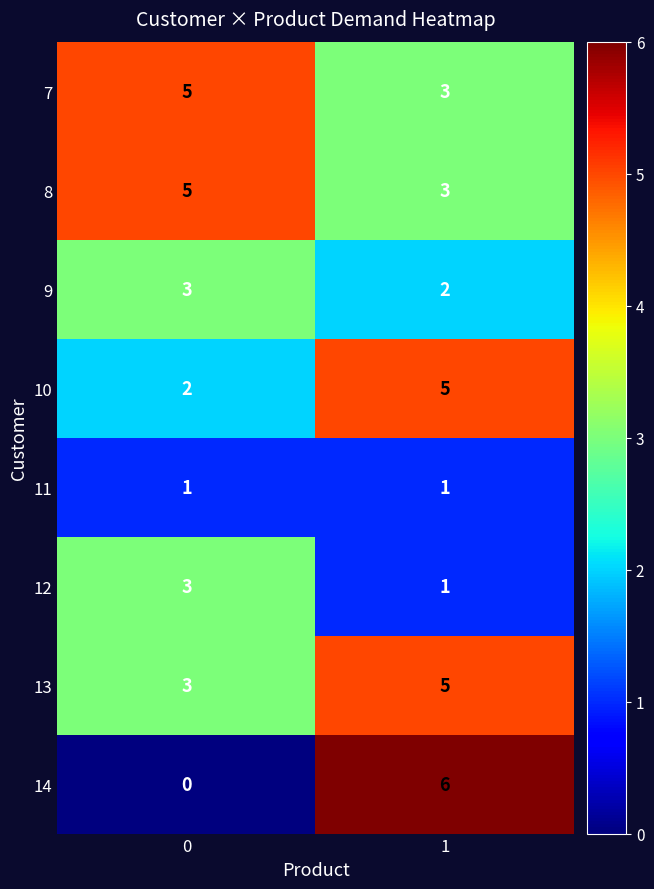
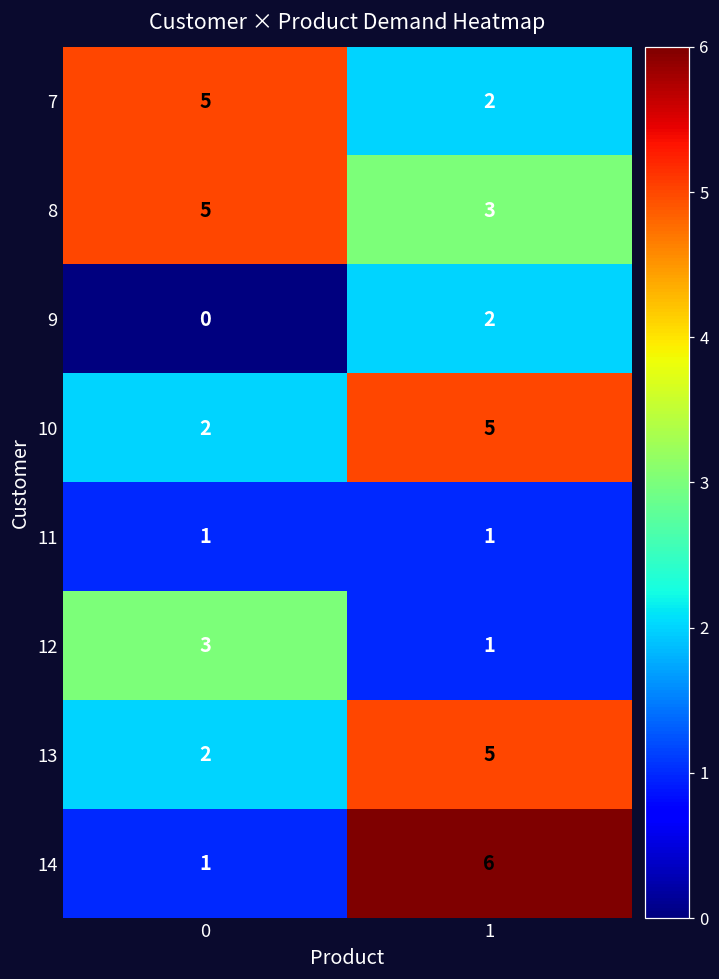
  {
    "7": {
      "0": 5,
-     "1": 3
+     "1": 2
    },
    "8": {
      "0": 5,
      "1": 3
    },
    "9": {
-     "0": 3,
+     "0": 0,
      "1": 2
    },
    "10": {
      "0": 2,
      "1": 5
    },
    "11": {
      "0": 1,
      "1": 1
    },
    "12": {
      "0": 3,
      "1": 1
    },
    "13": {
-     "0": 3,
+     "0": 2,
      "1": 5
    },
    "14": {
-     "0": 0,
+     "0": 1,
      "1": 6
    }
  }
